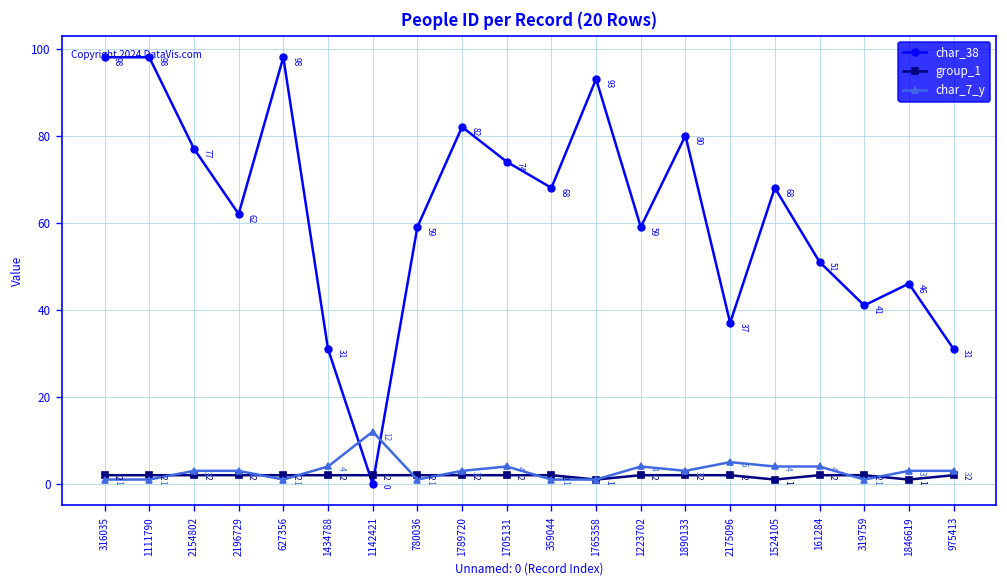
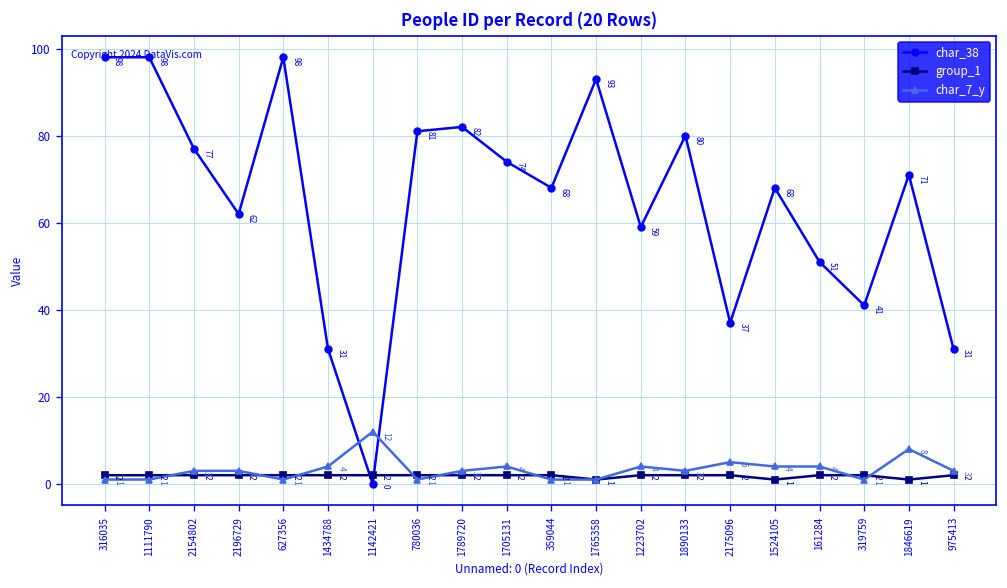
  {
    "char_38": {
      "2154802": 77,
      "2196729": 62,
      "627356": 98,
      "1434788": 31,
      "1142421": 0,
-     "780036": 59,
+     "780036": 81,
      "1789720": 82,
      "1705131": 74,
      "359044": 68,
      "1765358": 93,
      "1223702": 59,
      "1890133": 80,
      "2175096": 37,
      "1524105": 68,
      "161284": 51,
      "319759": 41,
-     "1846619": 46,
+     "1846619": 71,
      "975413": 31
    },
    "group_1": {
      "316035": 2,
      "1111790": 2,
      "2154802": 2,
      "2196729": 2,
      "627356": 2,
      "1434788": 2,
      "1142421": 2,
      "780036": 2,
      "1789720": 2,
      "1705131": 2,
      "359044": 2,
      "1223702": 2,
      "1890133": 2,
      "2175096": 2,
      "1524105": 1,
      "161284": 2,
      "319759": 2,
      "1846619": 1,
      "975413": 2
    },
    "char_7_y": {
      "316035": 1,
      "1111790": 1,
      "2154802": 3,
      "2196729": 3,
      "627356": 1,
      "1434788": 4,
      "1142421": 12,
      "780036": 1,
      "1789720": 3,
      "1705131": 4,
      "359044": 1,
      "1223702": 4,
      "1890133": 3,
      "2175096": 5,
      "1524105": 4,
      "161284": 4,
      "319759": 1,
-     "1846619": 3,
+     "1846619": 8,
      "975413": 3
    }
  }
